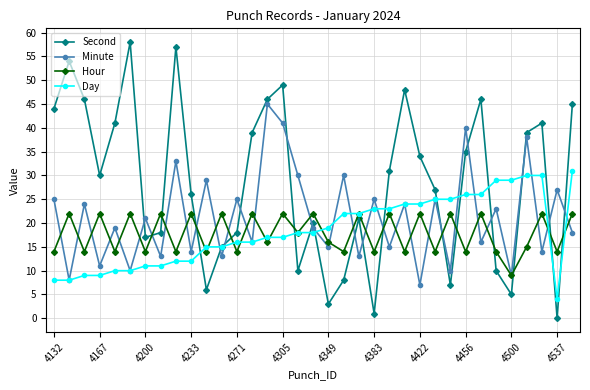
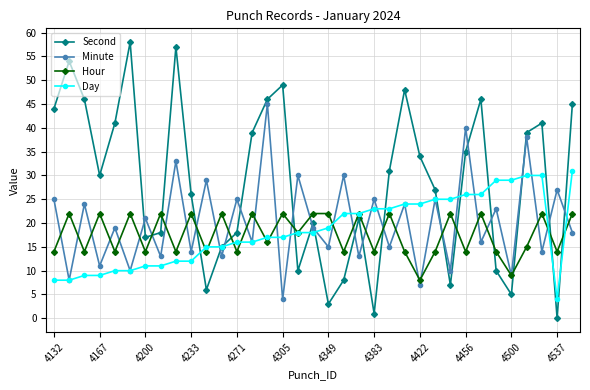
  {
    "Second": {
      "4132": 44,
      "4167": 30,
      "4200": 17,
      "4233": 26,
      "4271": 18,
      "4305": 49,
      "4349": 3,
      "4383": 1,
      "4422": 34,
      "4456": 35,
      "4500": 5,
      "4537": 0
    },
    "Minute": {
      "4132": 25,
      "4167": 11,
      "4200": 21,
      "4233": 14,
      "4271": 25,
-     "4305": 41,
+     "4305": 4,
      "4349": 15,
      "4383": 25,
      "4422": 7,
      "4456": 40,
      "4537": 27
    },
    "Hour": {
      "4132": 14,
      "4167": 22,
      "4200": 14,
      "4233": 22,
      "4271": 14,
      "4305": 22,
-     "4349": 16,
+     "4349": 22,
      "4383": 14,
-     "4422": 22,
+     "4422": 8,
      "4456": 14,
      "4537": 14
    },
    "Day": {
      "4132": 8,
      "4167": 9,
      "4200": 11,
      "4233": 12,
      "4271": 16,
      "4305": 17,
      "4349": 19,
      "4383": 23,
      "4422": 24,
      "4456": 26,
      "4500": 29,
      "4537": 4
    }
  }
